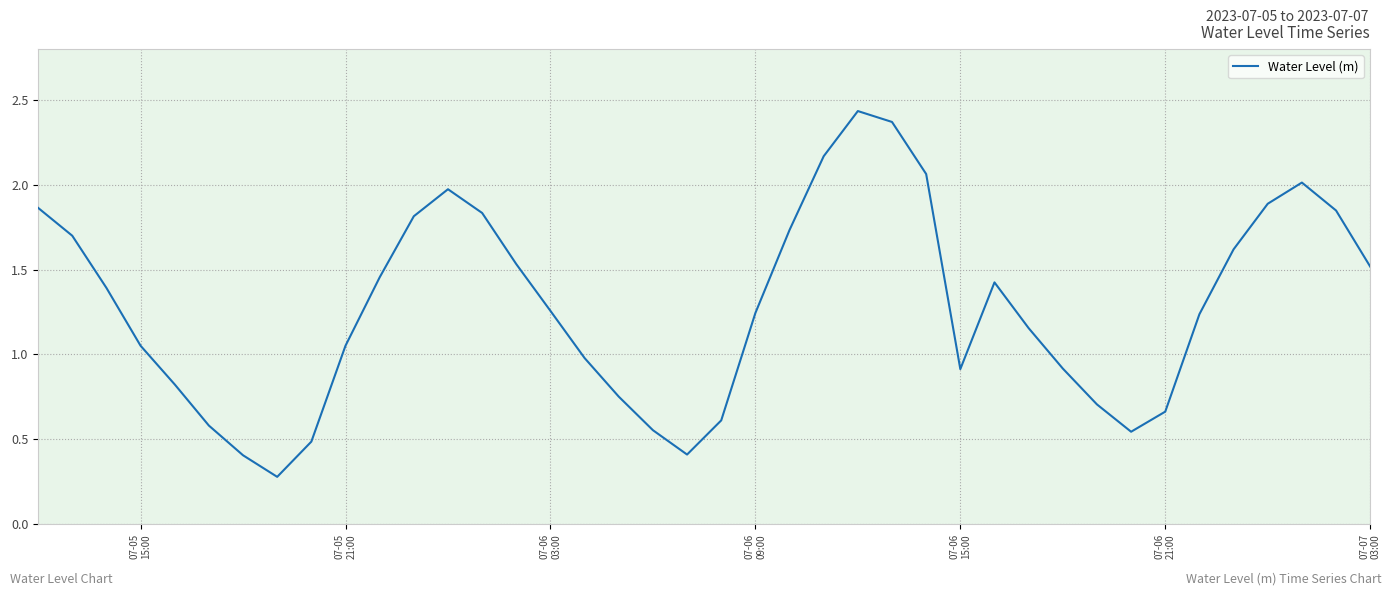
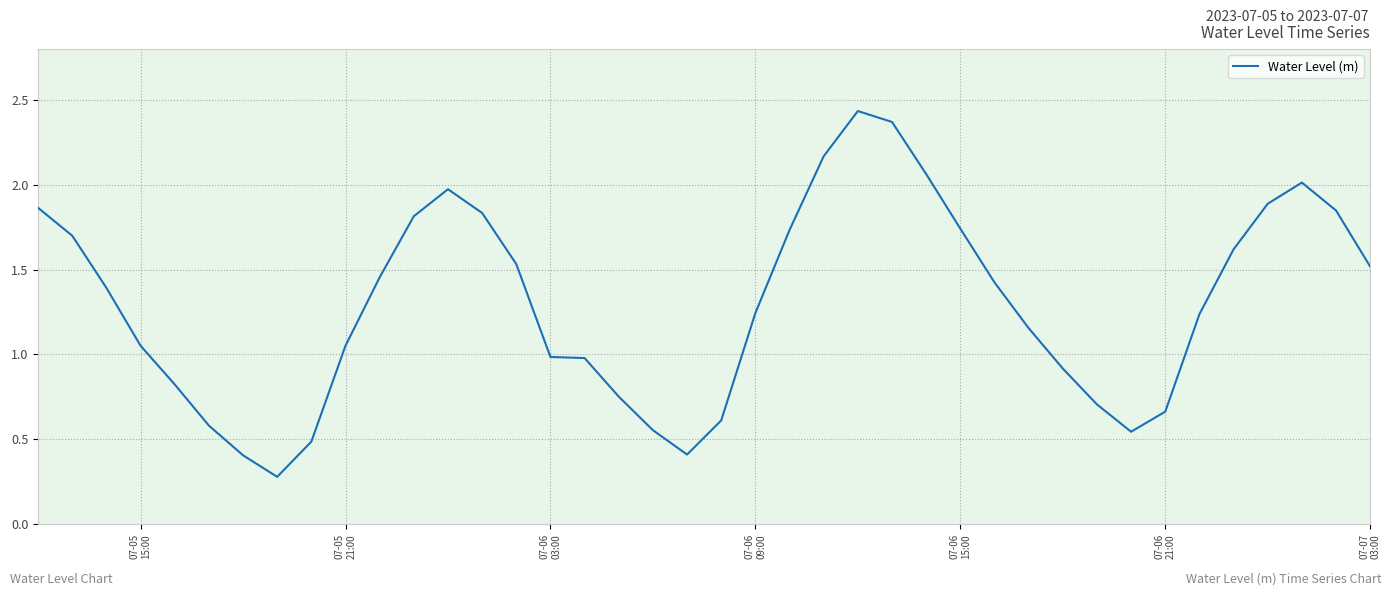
  {
    "07-05 15:00": 1.05,
    "07-05 21:00": 1.05,
-   "07-06 03:00": 1.26,
+   "07-06 03:00": 0.99,
    "07-06 09:00": 1.24,
-   "07-06 15:00": 0.91,
+   "07-06 15:00": 1.74,
    "07-06 21:00": 0.66,
    "07-07 03:00": 1.52
  }
